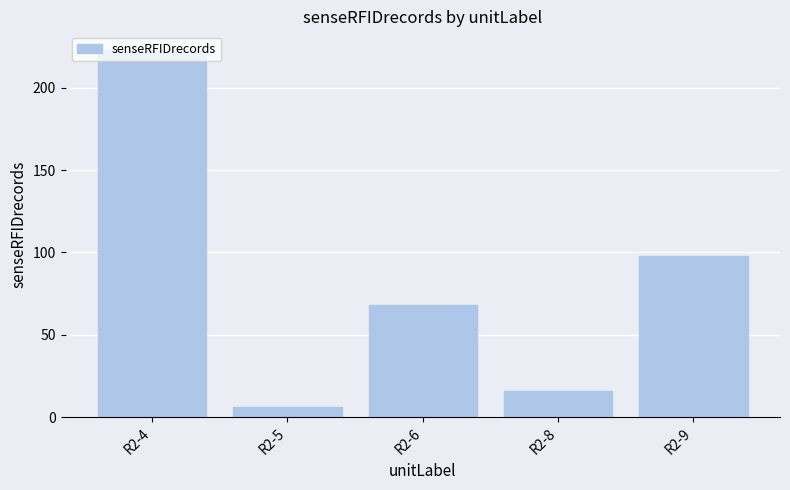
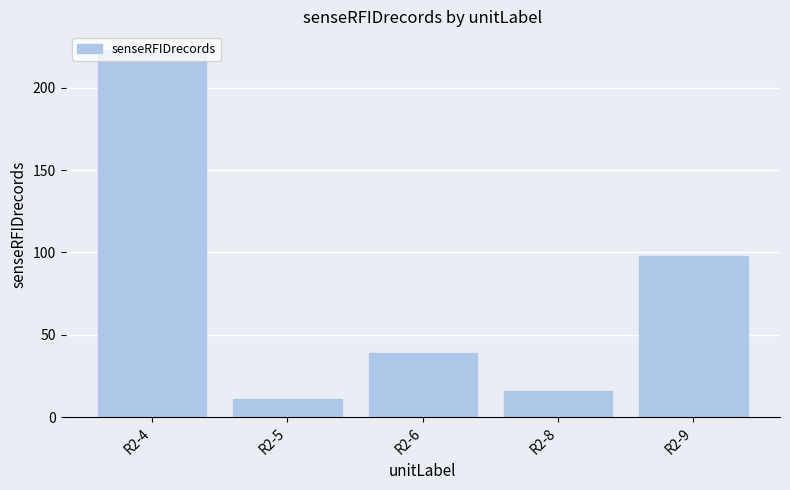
  {
-   "R2-5": 6,
-   "R2-6": 68,
+   "R2-5": 11,
+   "R2-6": 39,
    "R2-8": 16,
    "R2-9": 98
  }
